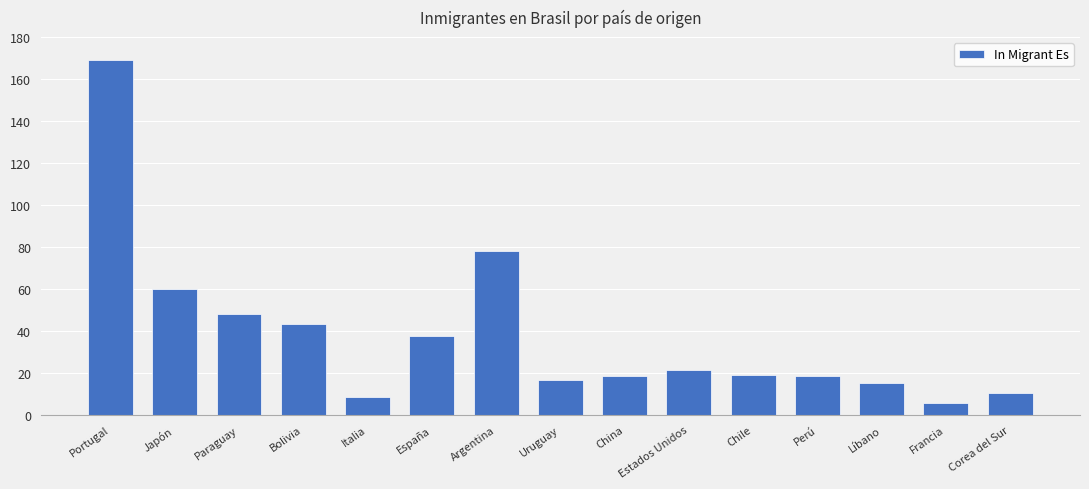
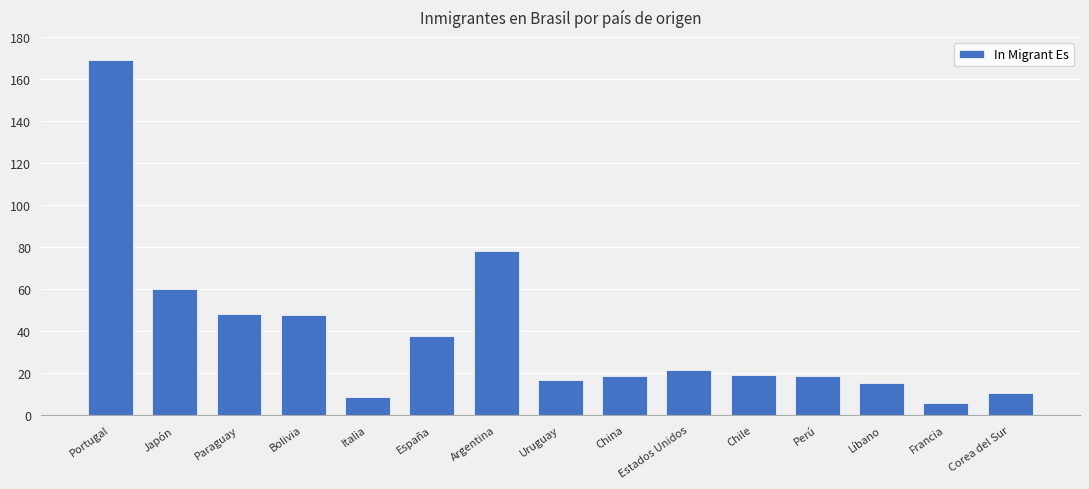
  {
    "Portugal": 169,
    "Japón": 60,
    "Paraguay": 48,
-   "Bolivia": 43,
+   "Bolivia": 48,
    "Italia": 9,
    "España": 38,
    "Argentina": 78,
    "Uruguay": 16,
    "China": 18,
    "Estados Unidos": 22,
    "Chile": 19,
    "Perú": 18,
    "Líbano": 15,
    "Francia": 6,
    "Corea del Sur": 11
  }
